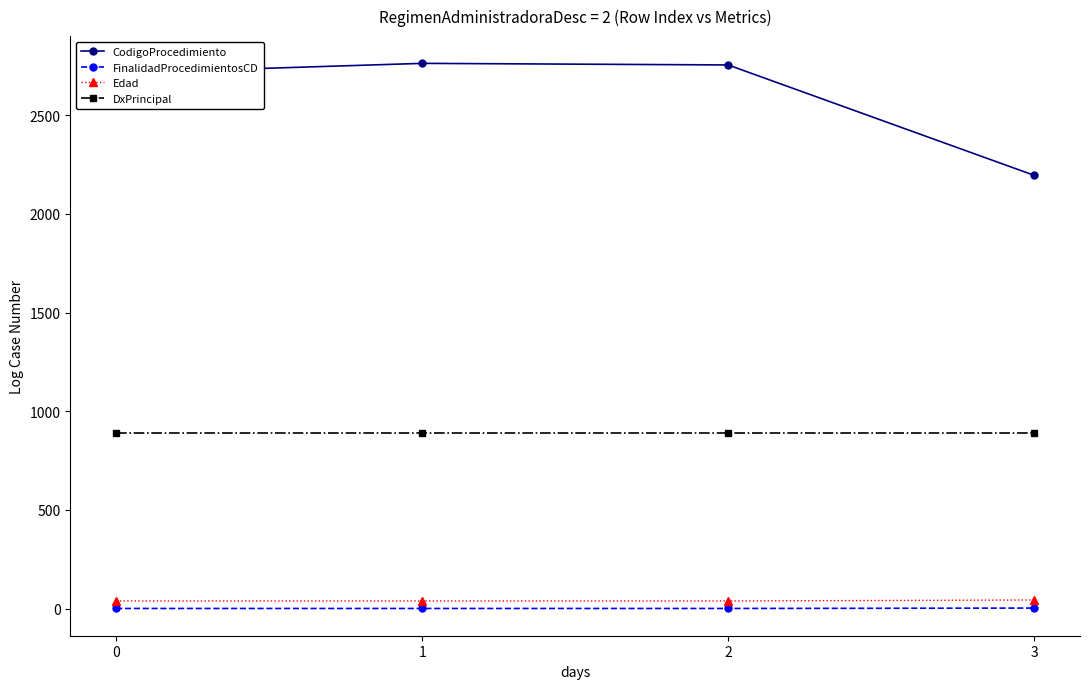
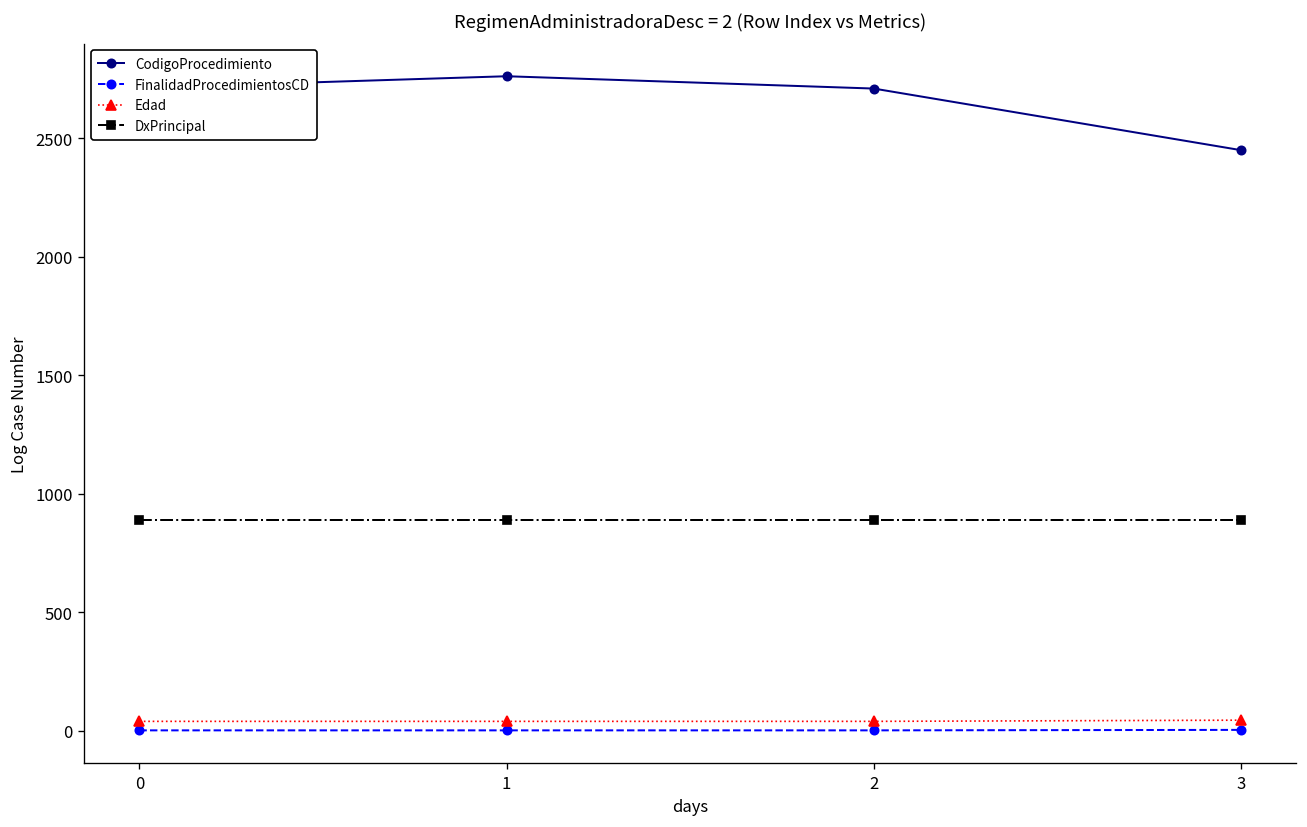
  {
    "CodigoProcedimiento": {
      "1": 2760,
-     "2": 2750,
-     "3": 2200
+     "2": 2710,
+     "3": 2450
    },
    "FinalidadProcedimientosCD": {
      "0": 0,
      "1": 0,
      "2": 0,
      "3": 0
    },
    "Edad": {
      "0": 40,
      "1": 40,
      "2": 40,
      "3": 40
    },
    "DxPrincipal": {
      "0": 890,
      "1": 890,
      "2": 890,
      "3": 890
    }
  }
